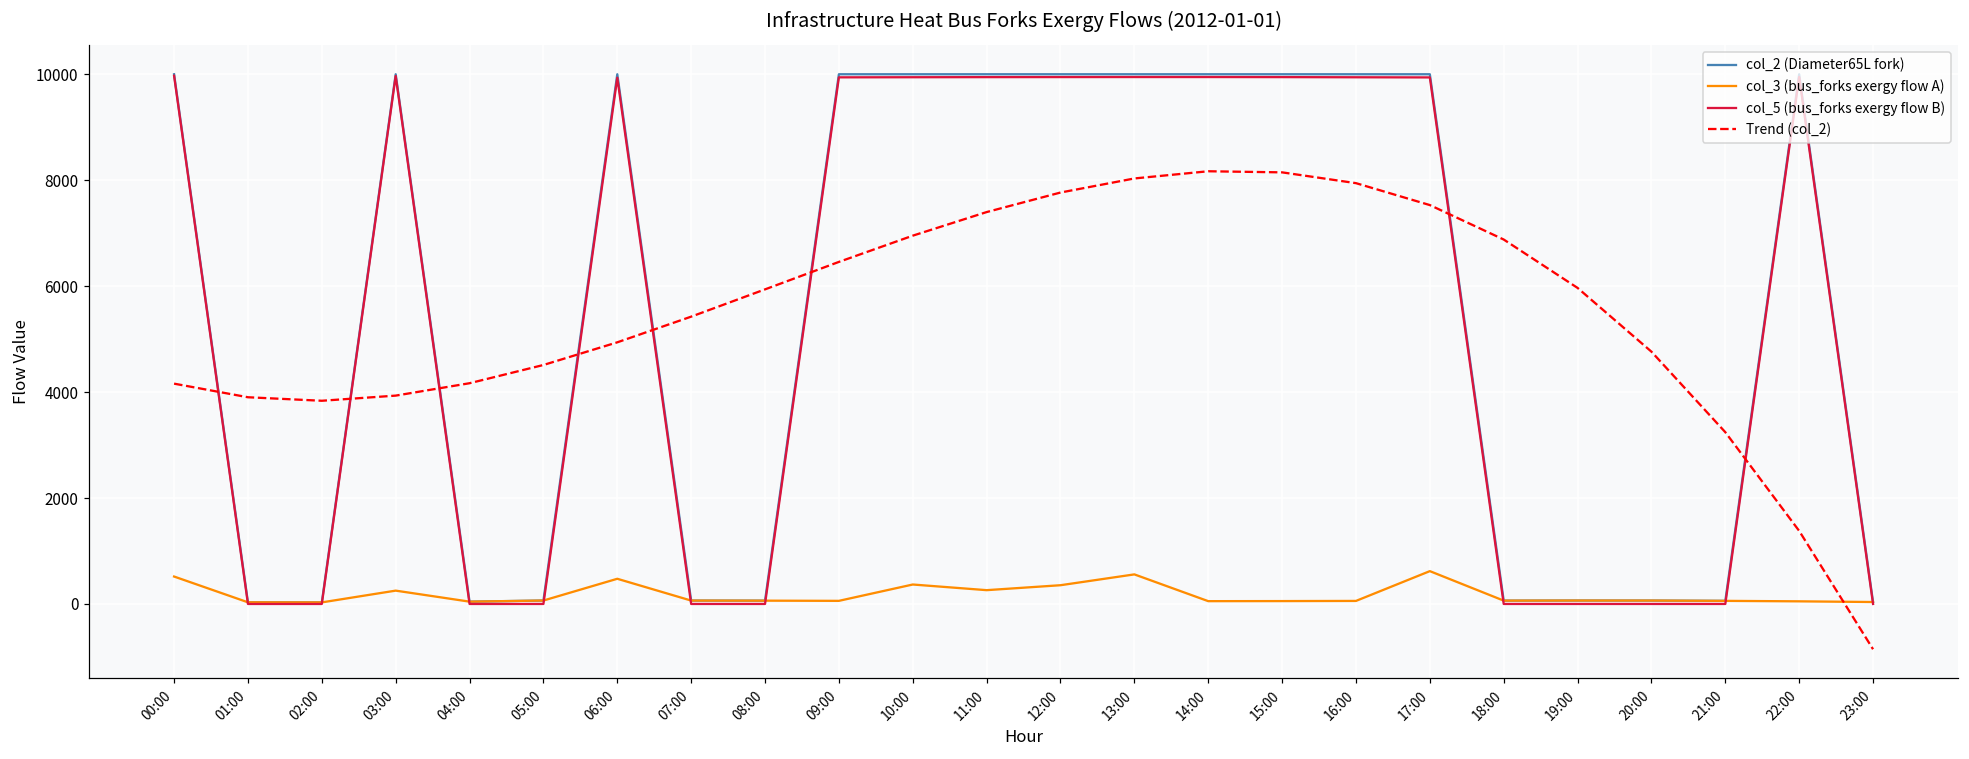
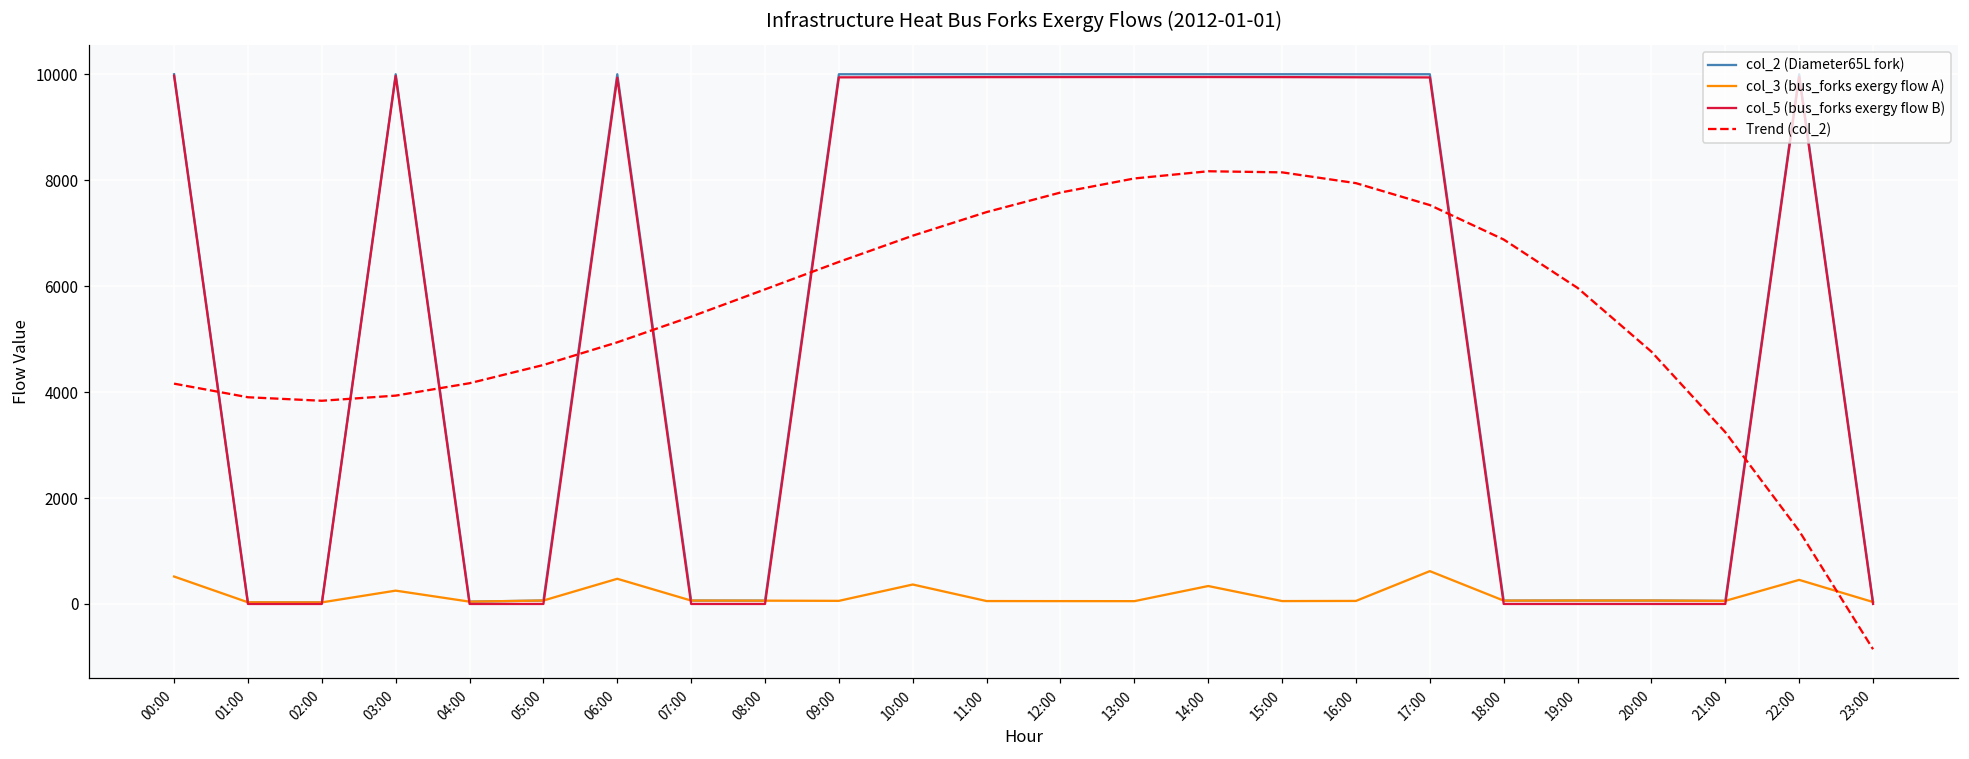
  {
    "col_2 (Diameter65L fork)": {
      "06:00": 10000,
      "09:00": 10000,
      "10:00": 10000,
      "11:00": 10000,
      "12:00": 10000,
      "15:00": 10000,
      "16:00": 10000,
      "17:00": 10000
    },
    "col_3 (bus_forks exergy flow A)": {
      "00:00": 500,
      "03:00": 300,
      "06:00": 500,
      "09:00": 100,
      "10:00": 400,
-     "11:00": 300,
-     "12:00": 400,
-     "13:00": 600,
-     "14:00": 100,
+     "11:00": 100,
+     "12:00": 100,
+     "13:00": 100,
+     "14:00": 300,
      "15:00": 100,
      "16:00": 100,
      "17:00": 600,
-     "22:00": 0
+     "22:00": 500
    },
    "col_5 (bus_forks exergy flow B)": {
      "05:00": 0,
      "06:00": 9900,
      "07:00": 0,
      "08:00": 0,
      "09:00": 9900,
      "10:00": 9900,
      "11:00": 9900,
      "12:00": 9900,
      "15:00": 9900,
      "16:00": 9900,
      "17:00": 9900,
      "18:00": 0,
      "19:00": 0,
      "20:00": 0,
      "21:00": 0
    },
    "Trend (col_2)": {
      "00:00": 4200,
      "01:00": 3900,
      "02:00": 3800,
      "03:00": 3900,
      "04:00": 4200,
      "05:00": 4500,
      "06:00": 4900,
      "07:00": 5400,
      "08:00": 5900,
      "09:00": 6500,
      "10:00": 7000,
      "11:00": 7400,
      "12:00": 7800,
      "13:00": 8000,
      "14:00": 8200,
      "15:00": 8100,
      "16:00": 7900,
      "17:00": 7500,
      "18:00": 6900,
      "19:00": 6000,
      "20:00": 4800,
      "21:00": 3200,
      "22:00": 1400,
      "23:00": -900
    }
  }
